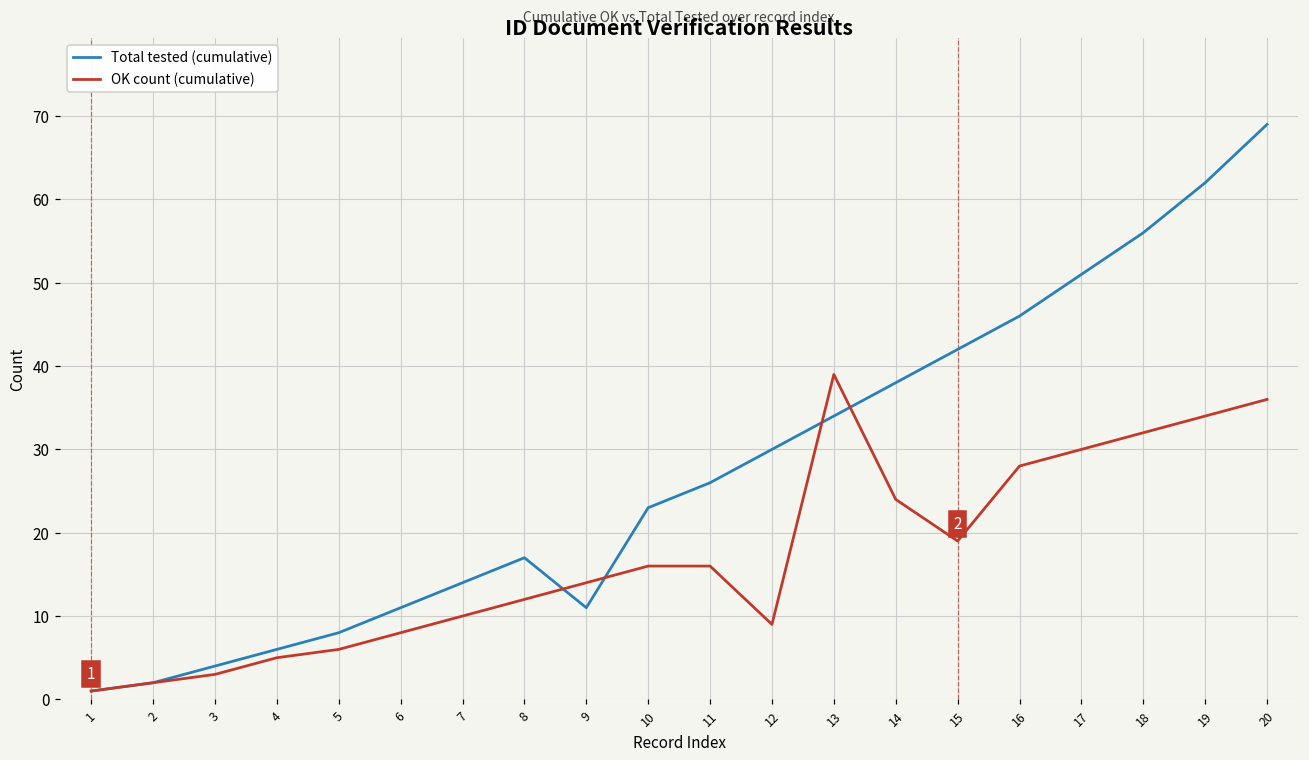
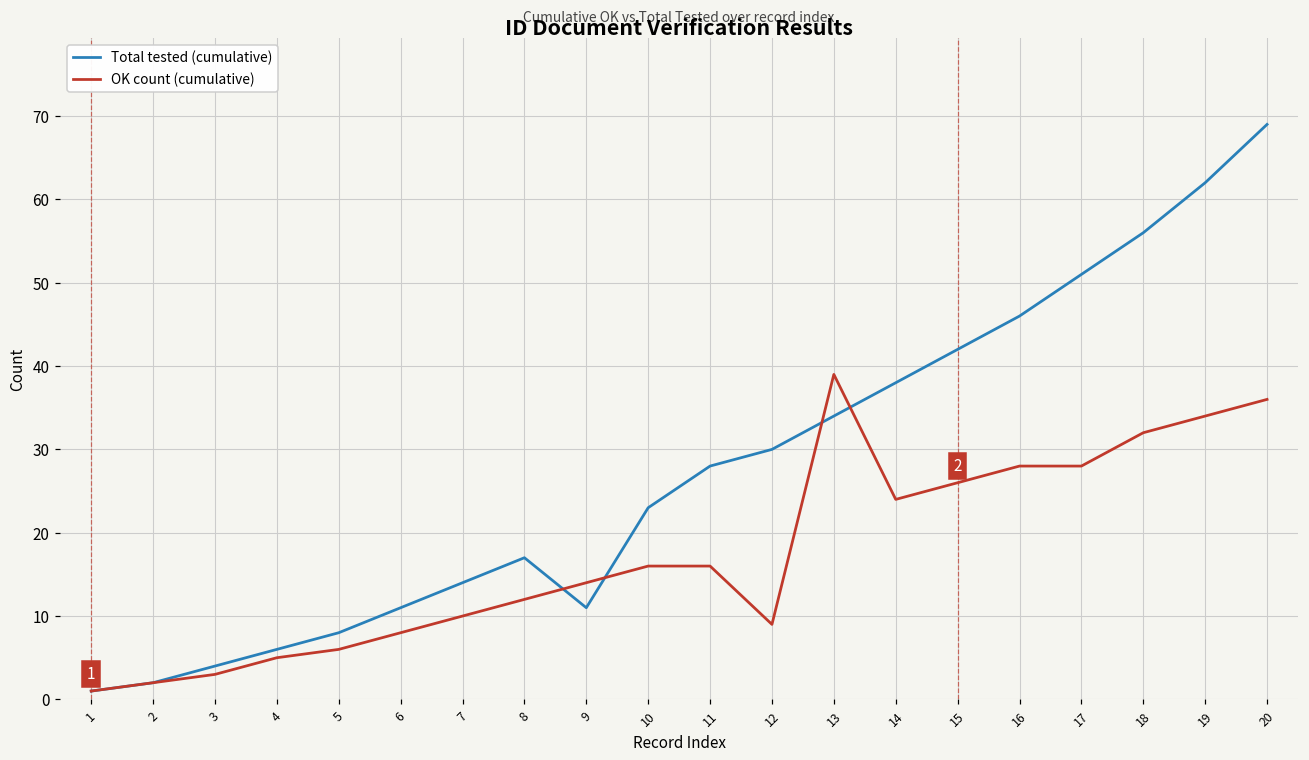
  {
    "Total tested (cumulative)": {
      "3": 4,
      "4": 6,
      "5": 8,
      "6": 11,
      "7": 14,
      "8": 17,
      "9": 11,
      "10": 23,
-     "11": 26,
+     "11": 28,
      "12": 30,
      "13": 34,
      "14": 38,
      "15": 42,
      "16": 46,
      "17": 51,
      "18": 56,
      "19": 62,
      "20": 69
    },
    "OK count (cumulative)": {
      "3": 3,
      "4": 5,
      "5": 6,
      "6": 8,
      "7": 10,
      "8": 12,
      "9": 14,
      "10": 16,
      "11": 16,
      "12": 9,
      "13": 39,
      "14": 24,
-     "15": 19,
+     "15": 26,
      "16": 28,
-     "17": 30,
+     "17": 28,
      "18": 32,
      "19": 34,
      "20": 36
    }
  }
